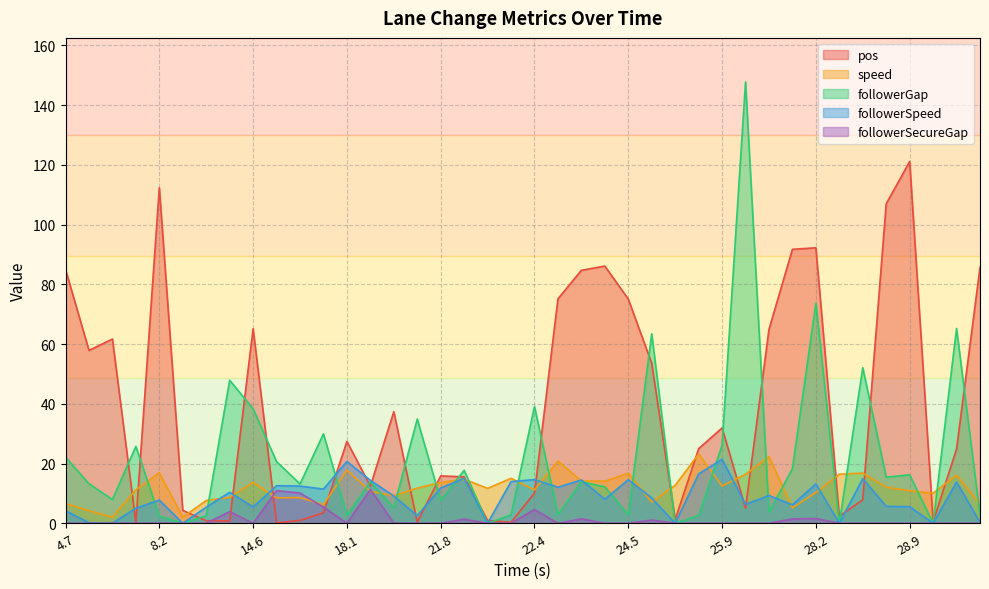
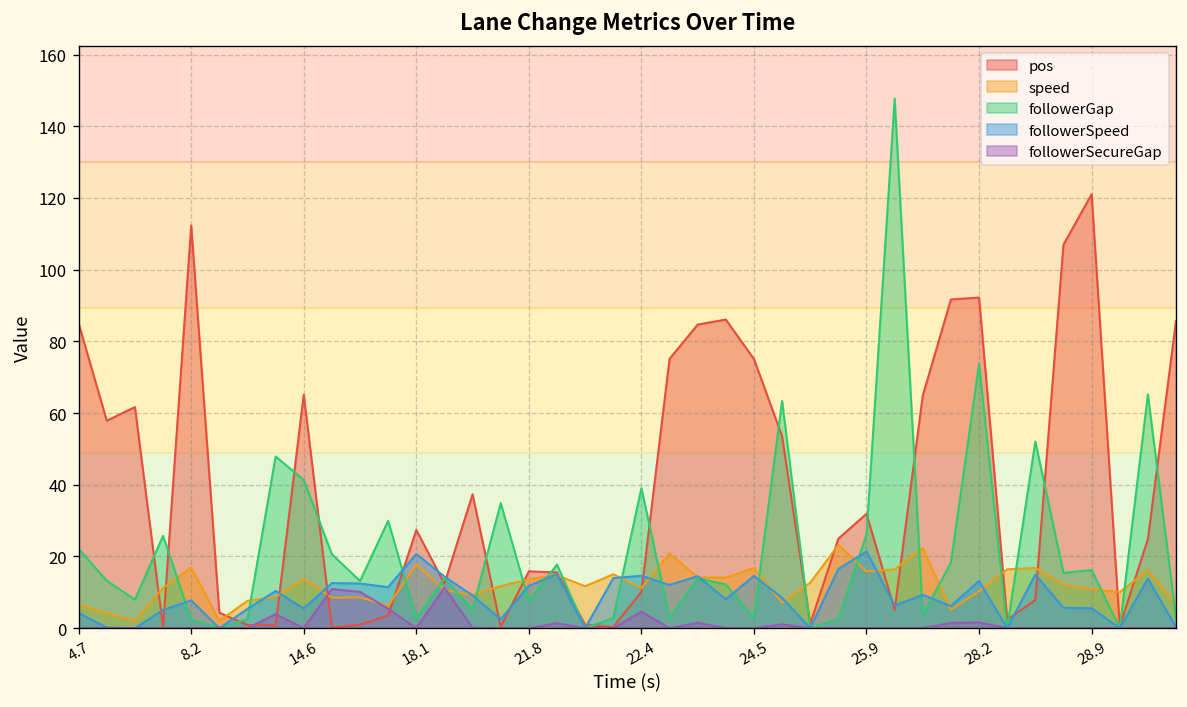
  {
    "pos": {
      "8.2": 112,
      "14.6": 65,
      "18.1": 27,
      "22.4": 10,
      "25.9": 32,
      "28.2": 92,
      "28.9": 121
    },
    "speed": {
      "8.2": 17,
      "14.6": 14,
      "18.1": 18,
      "22.4": 11,
-     "25.9": 12,
+     "25.9": 16,
      "28.2": 10,
      "28.9": 11
    },
    "followerGap": {
      "8.2": 2,
-     "14.6": 38,
+     "14.6": 41,
      "18.1": 3,
      "22.4": 39,
      "25.9": 26,
      "28.2": 74,
      "28.9": 16
    },
    "followerSpeed": {
      "8.2": 8,
      "14.6": 5,
      "18.1": 21,
      "22.4": 15,
      "25.9": 21,
      "28.2": 13,
      "28.9": 6
    },
    "followerSecureGap": {
      "8.2": 0,
      "14.6": 0,
      "18.1": 0,
      "22.4": 5,
      "25.9": 0,
      "28.2": 2,
      "28.9": 0
    }
  }
